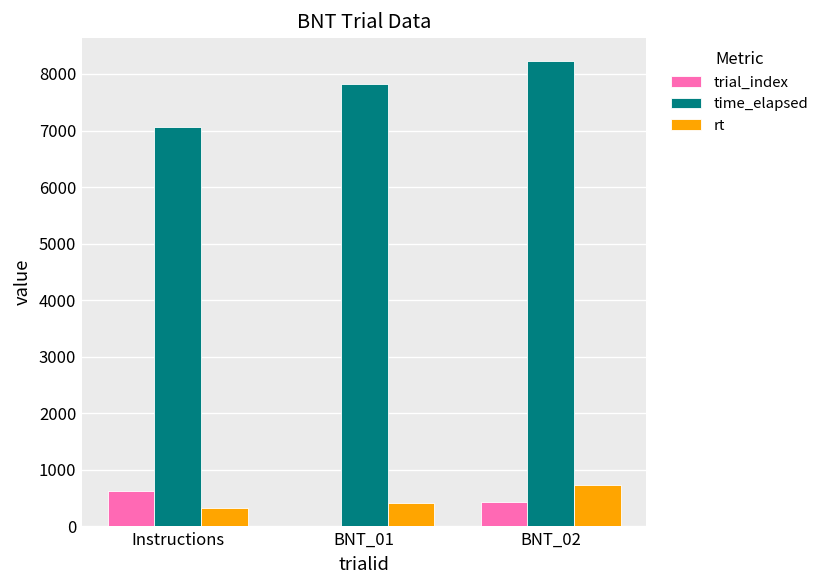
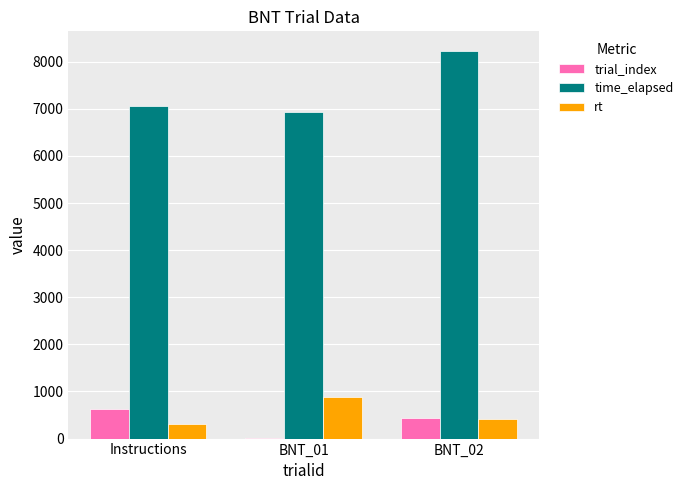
  {
    "trial_index": {
      "Instructions": 600,
      "BNT_02": 400
    },
    "time_elapsed": {
      "Instructions": 7100,
-     "BNT_01": 7800,
+     "BNT_01": 6900,
      "BNT_02": 8200
    },
    "rt": {
      "Instructions": 300,
-     "BNT_01": 400,
-     "BNT_02": 700
+     "BNT_01": 900,
+     "BNT_02": 400
    }
  }
